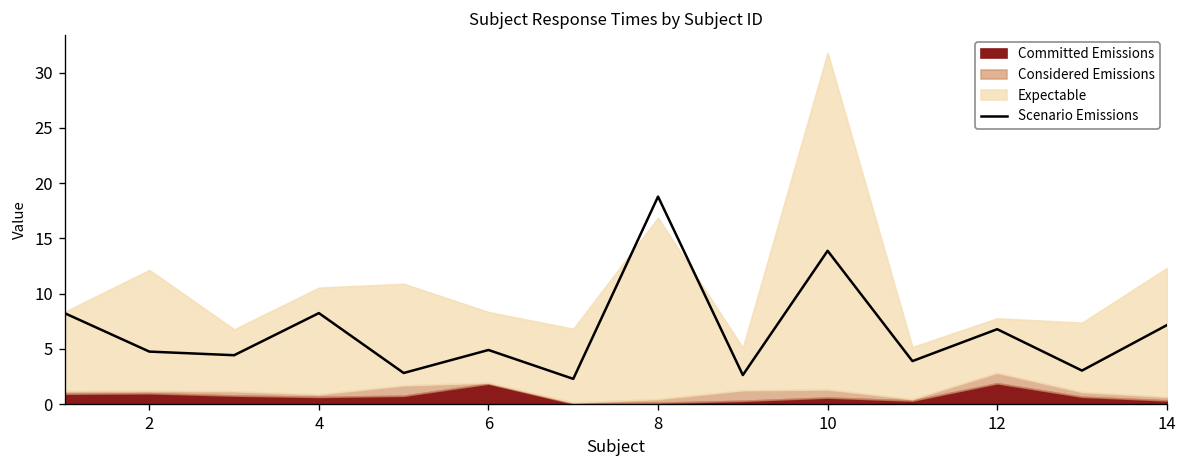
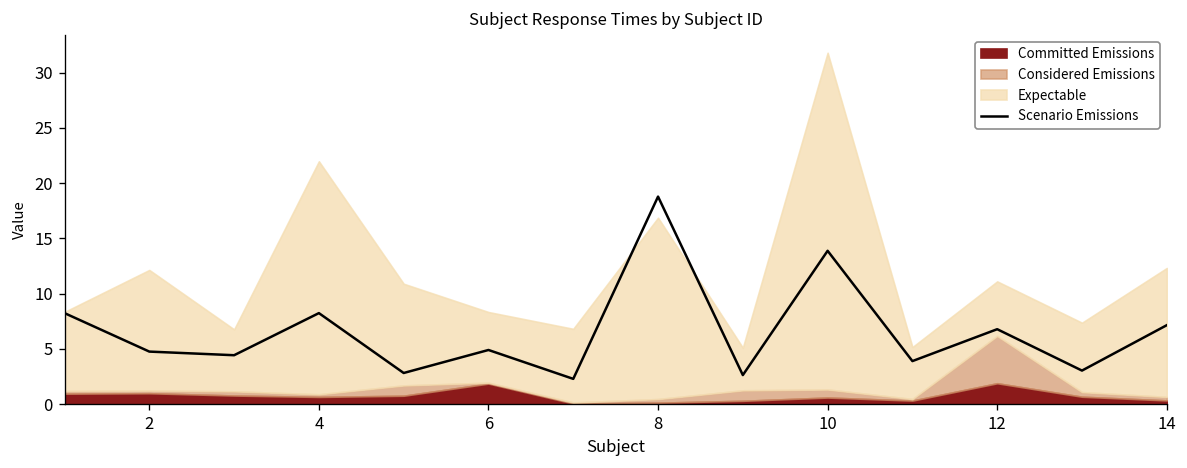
  {
    "Scenario Emissions": {
      "2": 5,
      "4": 8,
      "6": 5,
      "8": 19,
      "10": 14,
      "12": 7,
      "14": 7
    },
    "Committed Emissions": {
      "10": 1,
      "12": 2,
      "14": 0
    },
    "Considered Emissions": {
      "8": 0,
      "10": 1,
-     "12": 1,
+     "12": 4,
      "14": 0
    },
    "Expectable": {
      "2": 11,
-     "4": 10,
+     "4": 21,
      "6": 6,
      "8": 16,
      "10": 30,
      "12": 5,
      "14": 12
    }
  }
